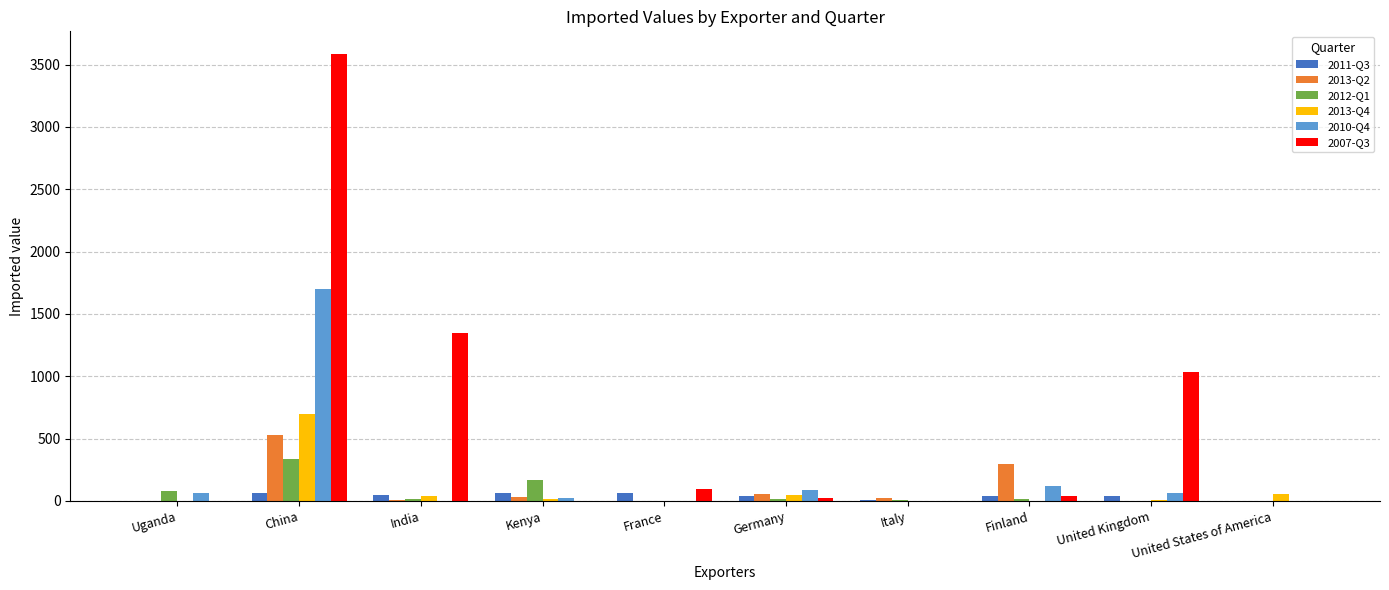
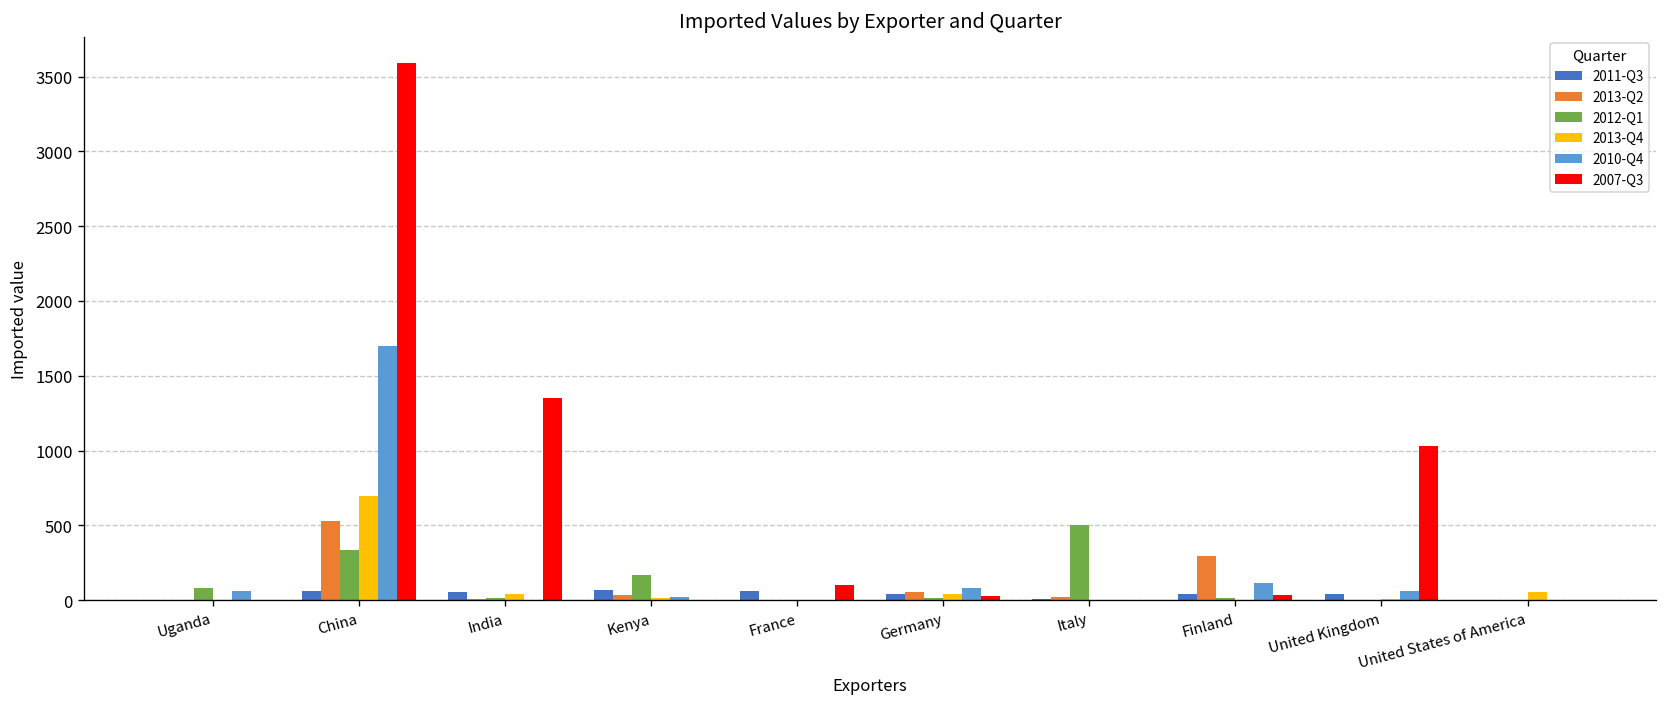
  {
    "2013-Q2": {
      "China": 530,
      "Kenya": 30,
      "France": 0,
      "Germany": 60,
      "Finland": 290,
      "United Kingdom": 0,
      "United States of America": 0
    },
    "2012-Q1": {
      "Uganda": 80,
      "China": 340,
      "Kenya": 170,
      "France": 0,
-     "Italy": 10,
+     "Italy": 500,
      "United Kingdom": 0,
      "United States of America": 0
    },
    "2013-Q4": {
      "Uganda": 0,
      "China": 700,
      "India": 40,
      "Germany": 40,
      "Italy": 0,
      "Finland": 0,
      "United States of America": 60
    },
    "2007-Q3": {
      "Uganda": 0,
      "China": 3590,
      "India": 1350,
      "Kenya": 0,
      "France": 100,
      "Germany": 30,
      "Finland": 40,
      "United Kingdom": 1030,
      "United States of America": 0
    }
  }
